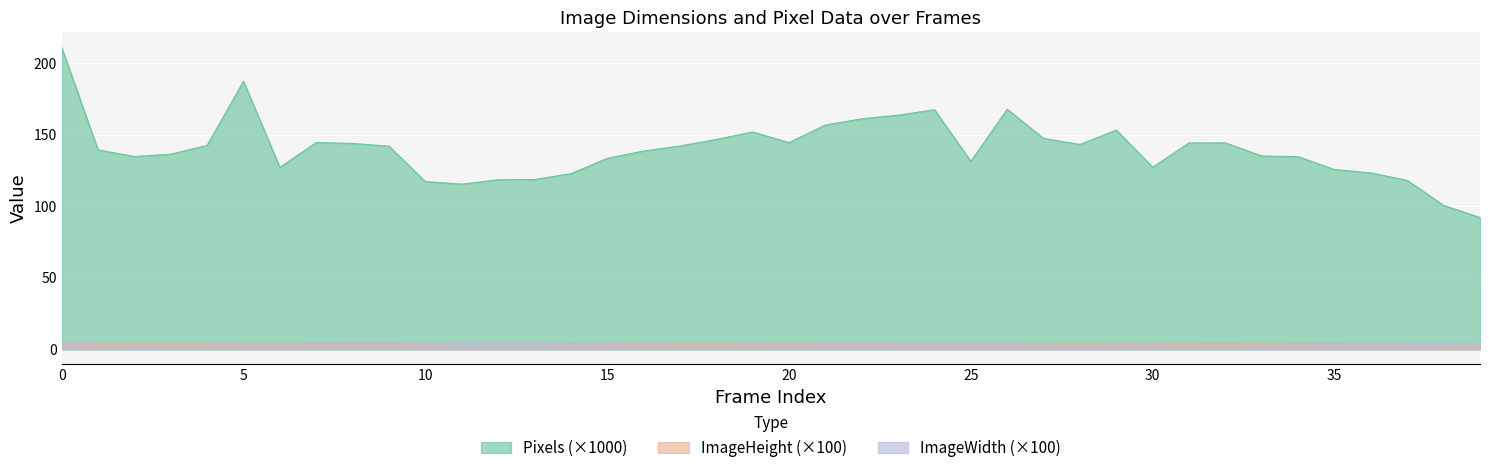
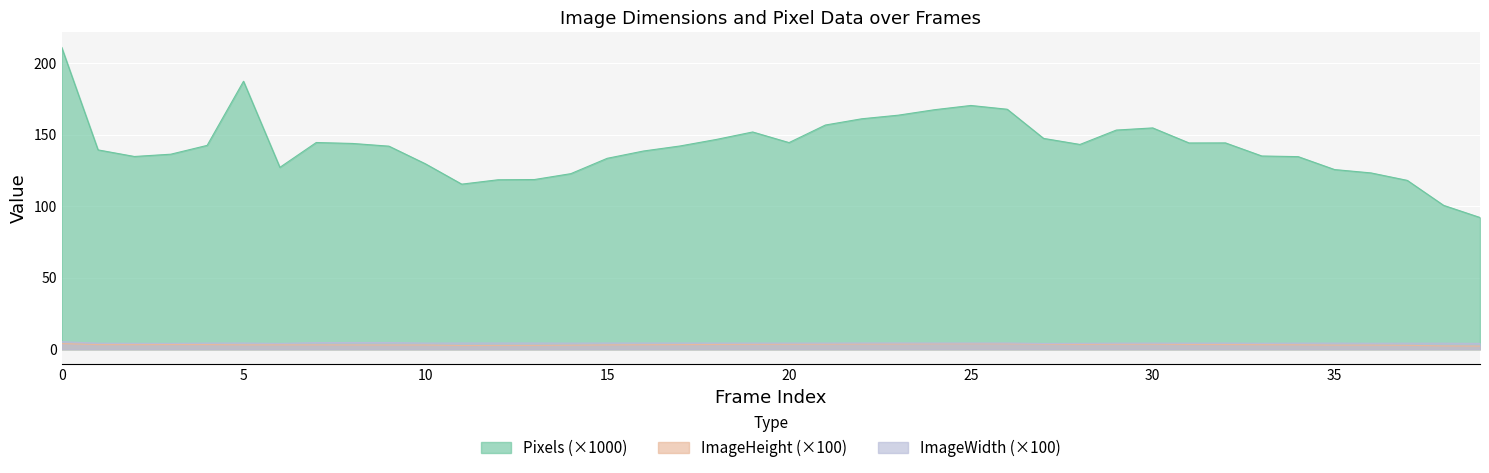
  {
    "Pixels (×1000)": {
      "0": 211,
      "5": 187,
-     "10": 117,
+     "10": 130,
      "15": 133,
      "20": 144,
-     "25": 131,
-     "30": 127,
+     "25": 170,
+     "30": 155,
      "35": 126
    }
  }
